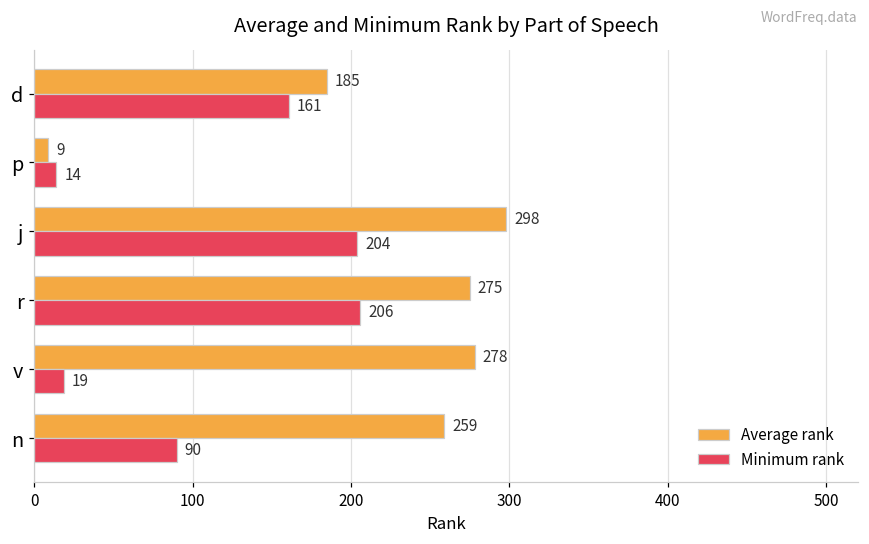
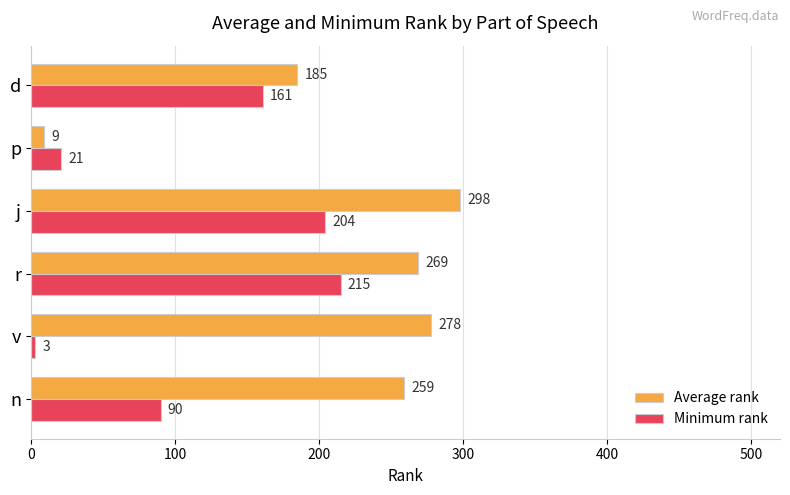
  {
    "Average rank": {
      "d": 185,
      "p": 9,
      "j": 298,
-     "r": 275,
+     "r": 269,
      "v": 278,
      "n": 259
    },
    "Minimum rank": {
      "d": 161,
-     "p": 14,
+     "p": 21,
      "j": 204,
-     "r": 206,
-     "v": 19,
+     "r": 215,
+     "v": 3,
      "n": 90
    }
  }
